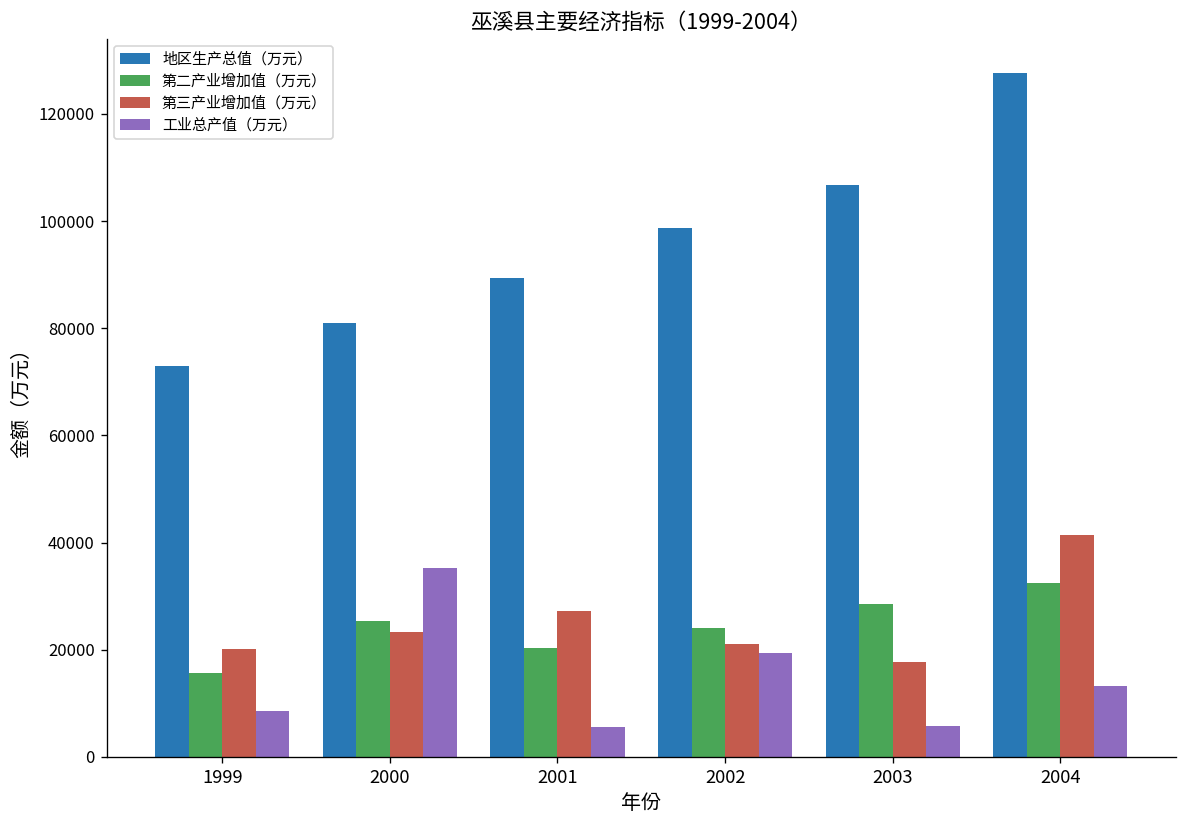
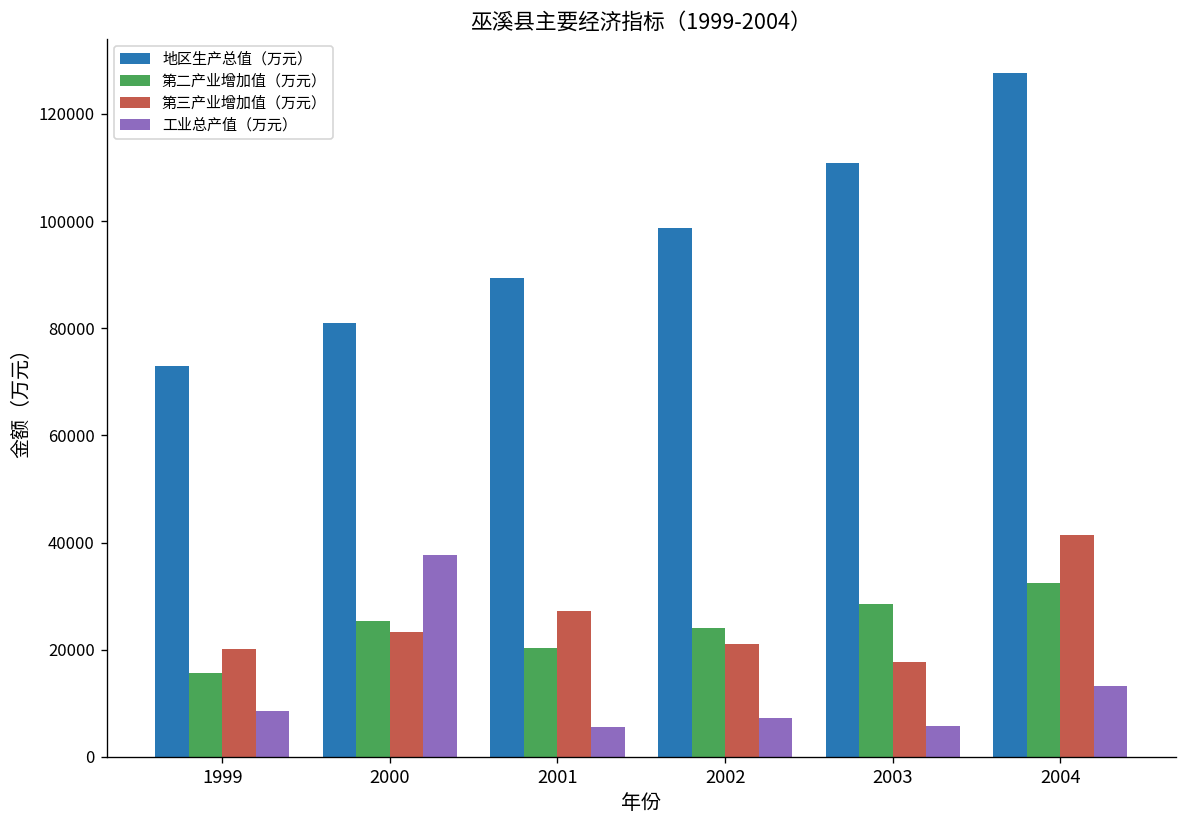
  {
    "地区生产总值（万元）": {
      "1999": 73000,
      "2000": 81000,
      "2001": 89000,
      "2002": 99000,
-     "2003": 107000,
+     "2003": 111000,
      "2004": 128000
    },
    "第二产业增加值（万元）": {
      "1999": 16000,
      "2000": 25000,
      "2001": 20000,
      "2002": 24000,
      "2003": 29000,
      "2004": 33000
    },
    "第三产业增加值（万元）": {
      "1999": 20000,
      "2000": 23000,
      "2001": 27000,
      "2002": 21000,
      "2003": 18000,
      "2004": 41000
    },
    "工业总产值（万元）": {
      "1999": 9000,
-     "2000": 35000,
+     "2000": 38000,
      "2001": 6000,
-     "2002": 19000,
+     "2002": 7000,
      "2003": 6000,
      "2004": 13000
    }
  }
